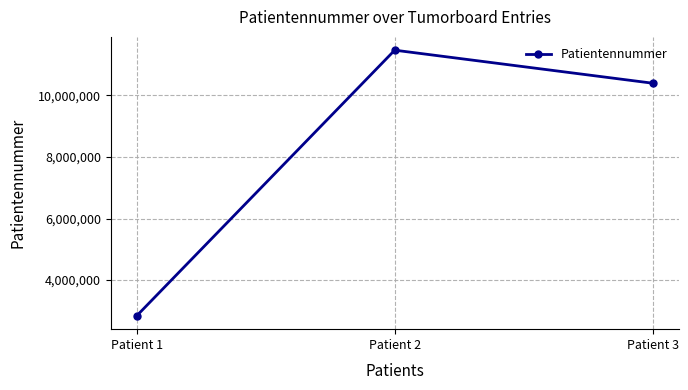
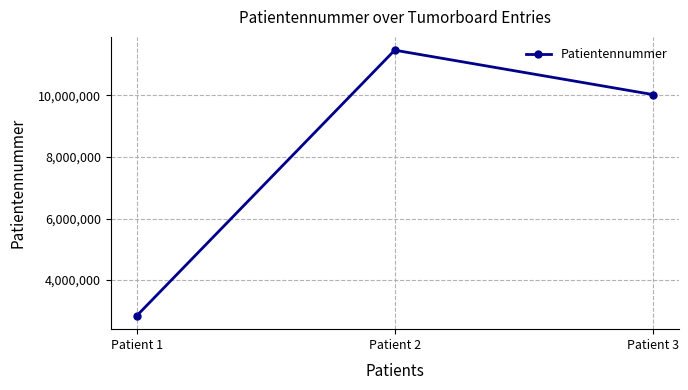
  {
    "Patient 1": "2,800,000",
    "Patient 2": "11,500,000",
-   "Patient 3": "10,400,000"
+   "Patient 3": "10,000,000"
  }
